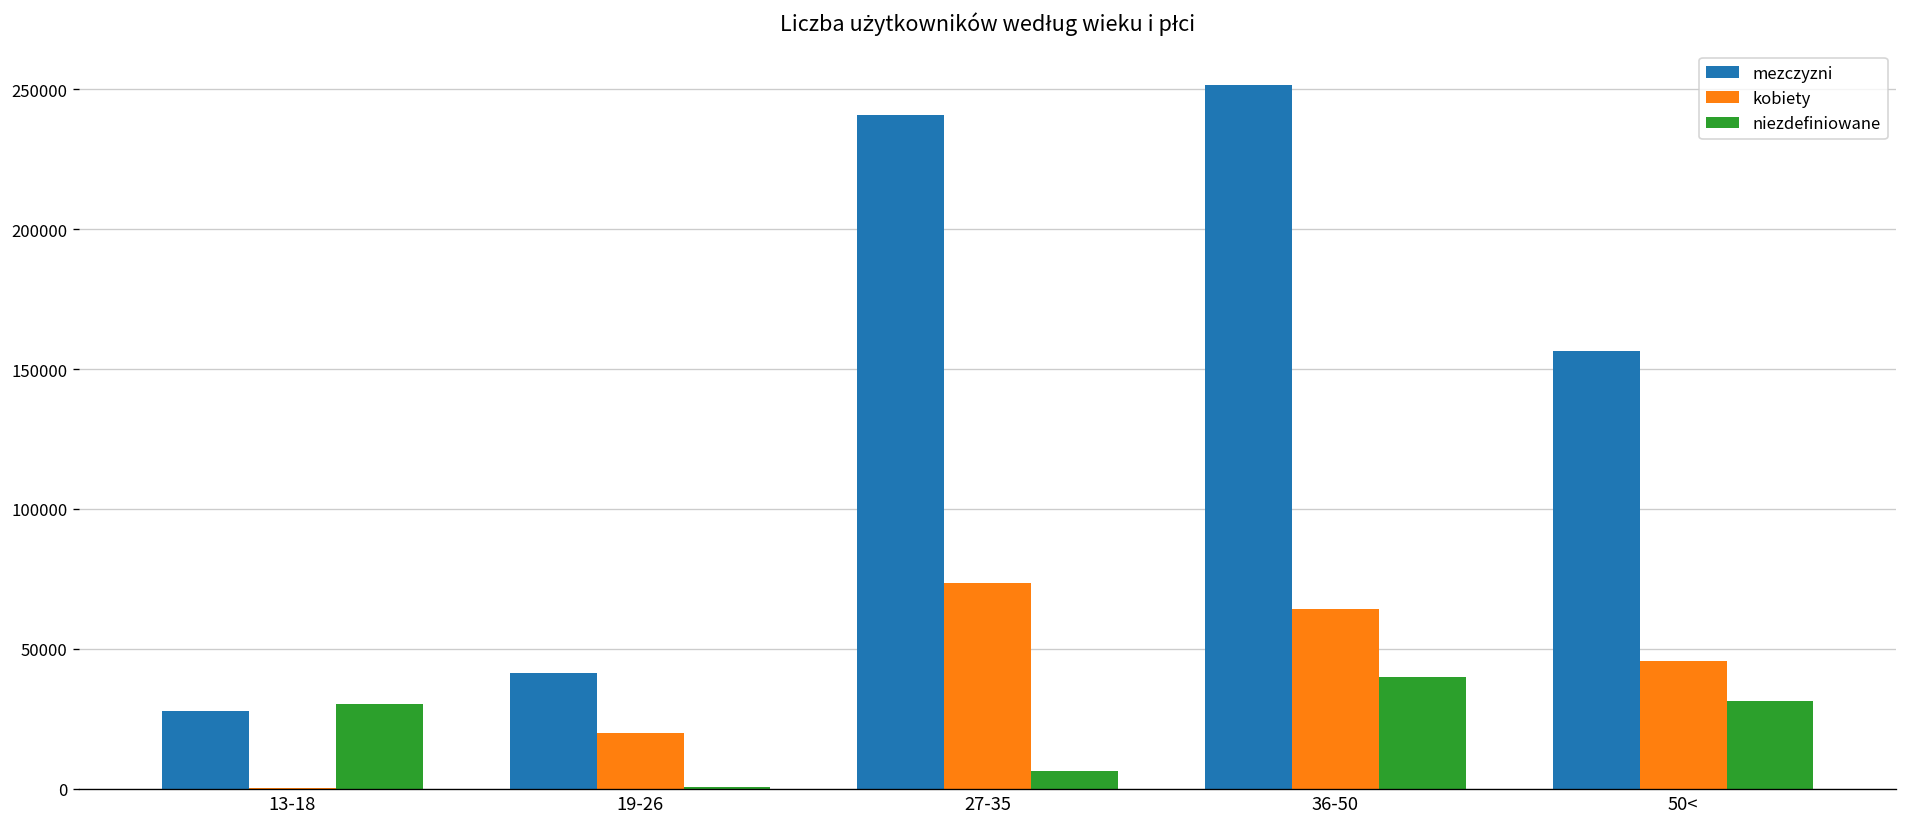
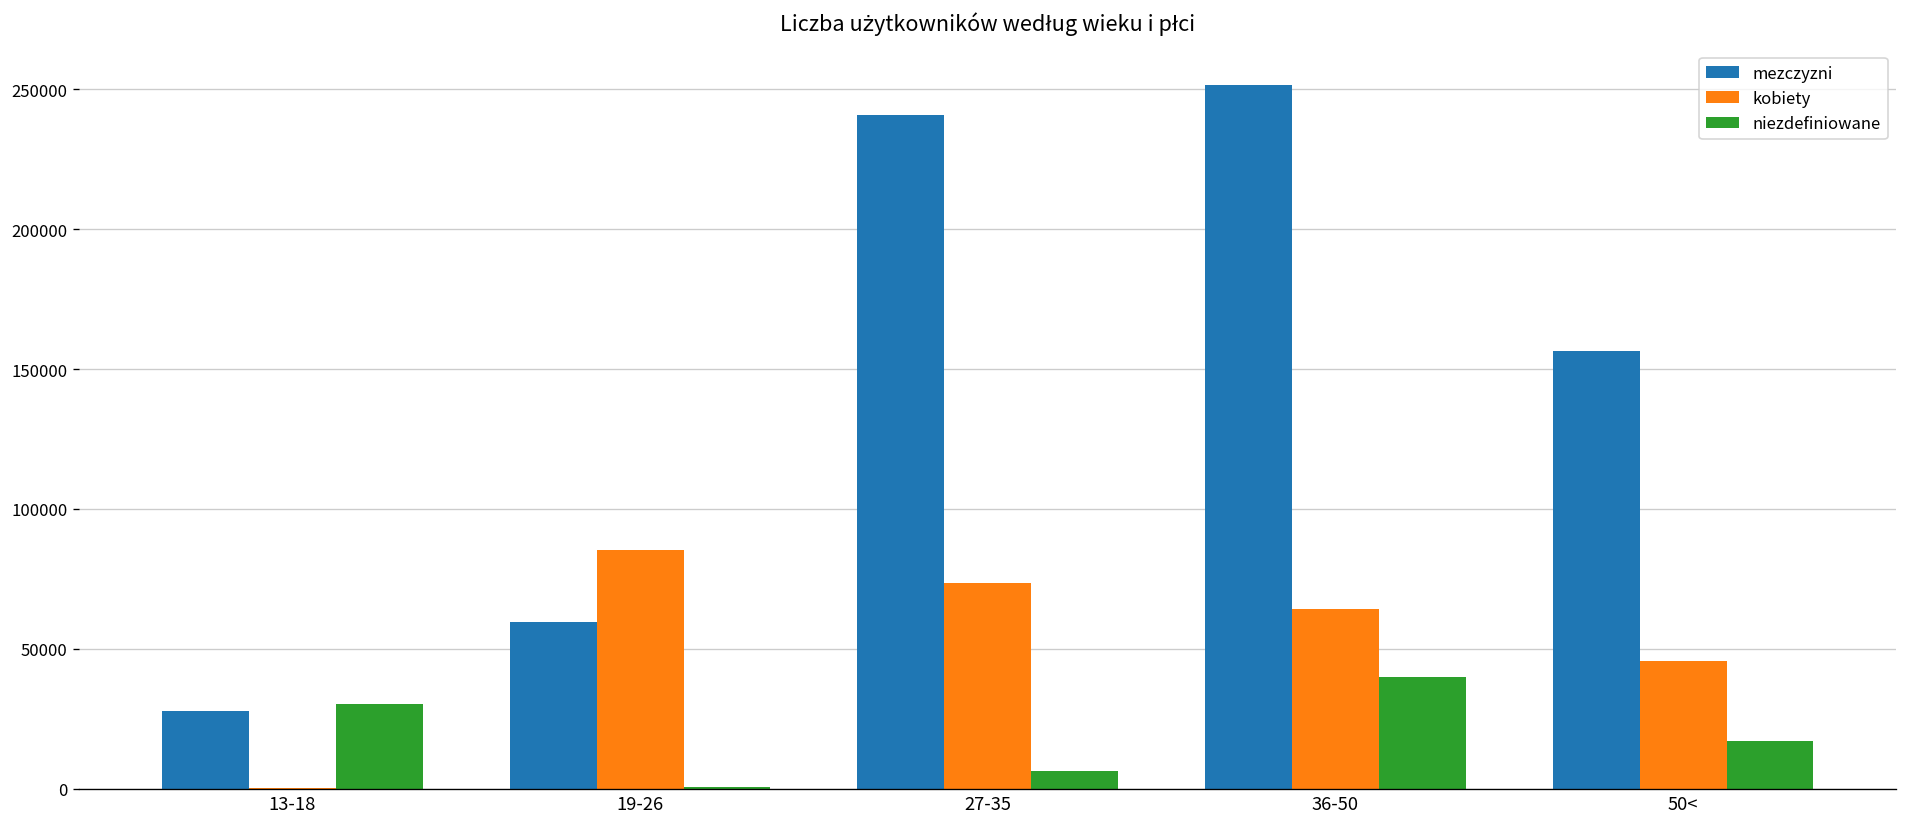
  {
    "mezczyzni": {
      "13-18": 28000,
-     "19-26": 41000,
+     "19-26": 59000,
      "27-35": 241000,
      "36-50": 252000,
      "50<": 157000
    },
    "kobiety": {
-     "19-26": 20000,
+     "19-26": 85000,
      "27-35": 73000,
      "36-50": 64000,
      "50<": 46000
    },
    "niezdefiniowane": {
      "13-18": 30000,
      "27-35": 6000,
      "36-50": 40000,
-     "50<": 31000
+     "50<": 17000
    }
  }
